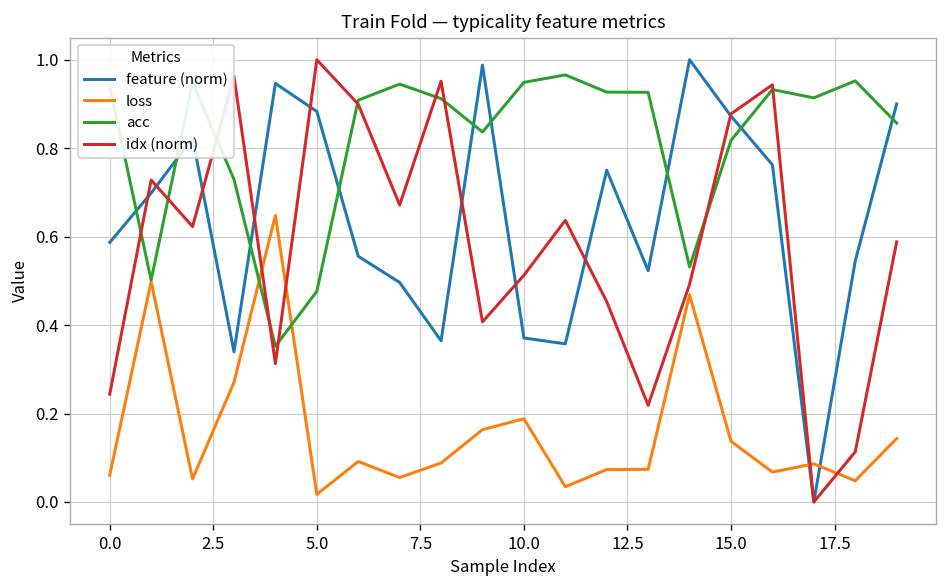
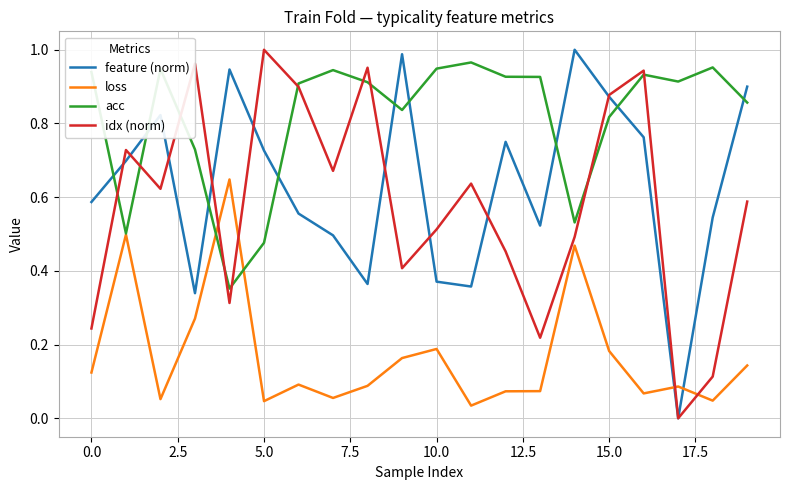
  {
    "feature (norm)": {
      "0.0": 0.59,
-     "5.0": 0.88,
+     "5.0": 0.73,
      "10.0": 0.37
    },
    "loss": {
-     "0.0": 0.06,
-     "5.0": 0.02,
+     "0.0": 0.12,
+     "5.0": 0.05,
      "10.0": 0.19,
-     "15.0": 0.14
+     "15.0": 0.18
    },
    "acc": {
      "5.0": 0.48,
      "10.0": 0.95,
      "15.0": 0.82
    },
    "idx (norm)": {
      "0.0": 0.24,
      "5.0": 1.00,
      "10.0": 0.51
    }
  }
